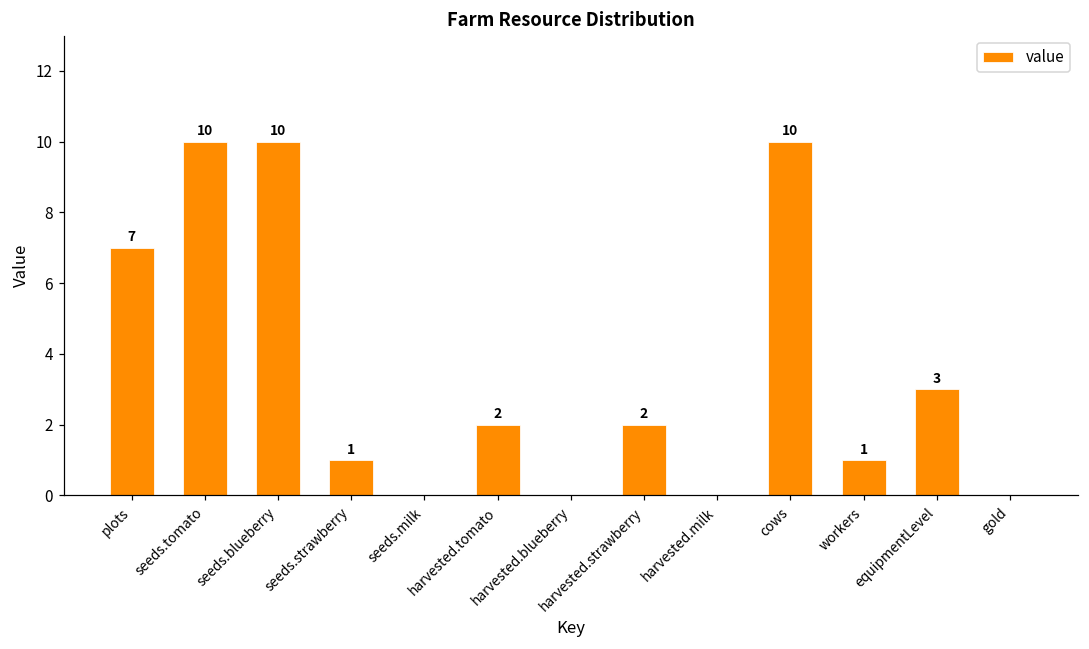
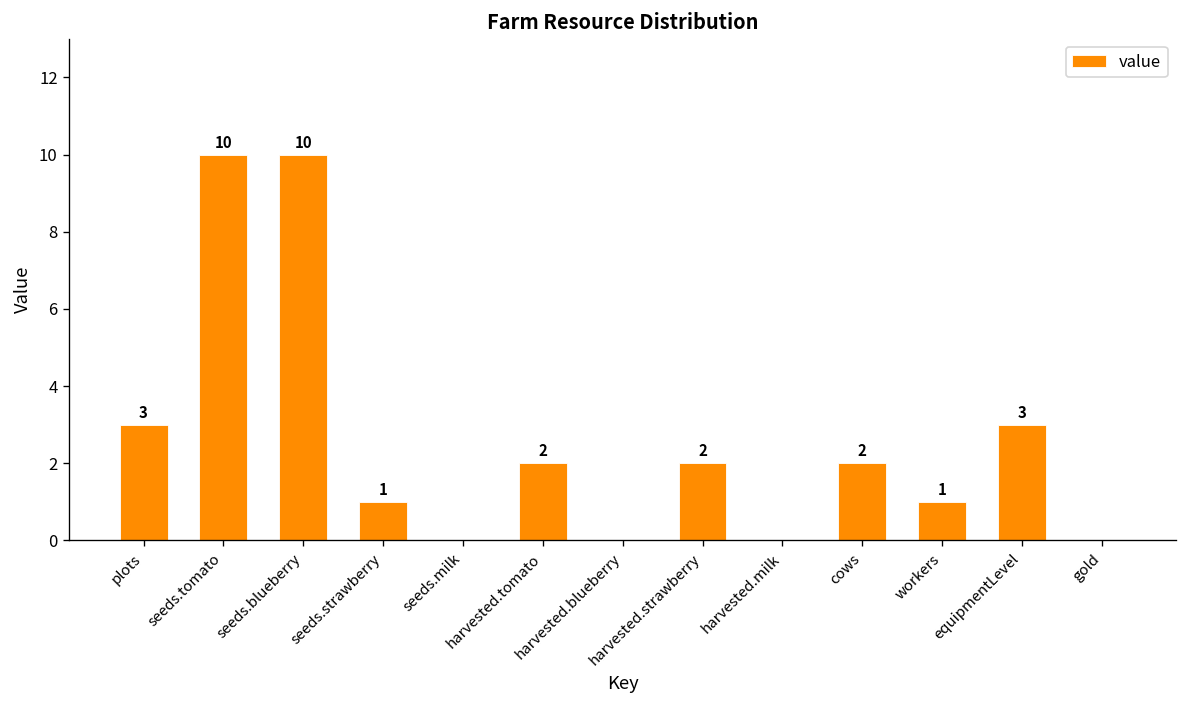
  {
-   "plots": 7,
+   "plots": 3,
    "seeds.tomato": 10,
    "seeds.blueberry": 10,
    "seeds.strawberry": 1,
    "harvested.tomato": 2,
    "harvested.strawberry": 2,
-   "cows": 10,
+   "cows": 2,
    "workers": 1,
    "equipmentLevel": 3
  }
